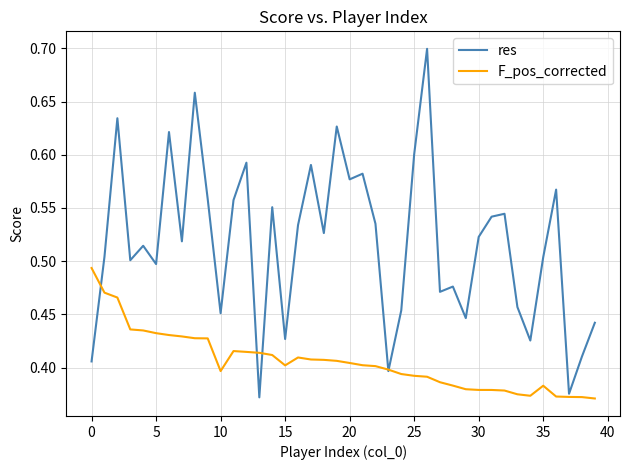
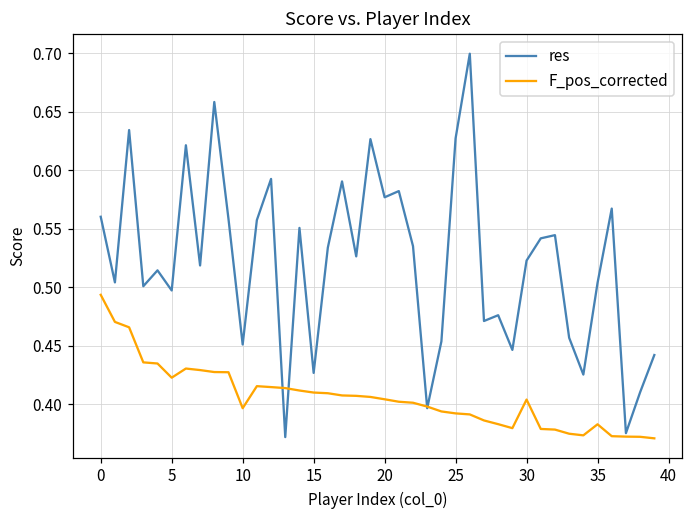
  {
    "res": {
-     "0": 0.406,
+     "0": 0.560,
      "5": 0.497,
      "10": 0.451,
      "15": 0.427,
      "20": 0.577,
-     "25": 0.600,
+     "25": 0.627,
      "30": 0.523,
      "35": 0.504
    },
    "F_pos_corrected": {
      "0": 0.494,
-     "5": 0.432,
+     "5": 0.423,
      "10": 0.397,
-     "15": 0.402,
+     "15": 0.410,
      "20": 0.404,
      "25": 0.392,
-     "30": 0.379,
+     "30": 0.404,
      "35": 0.383
    }
  }
